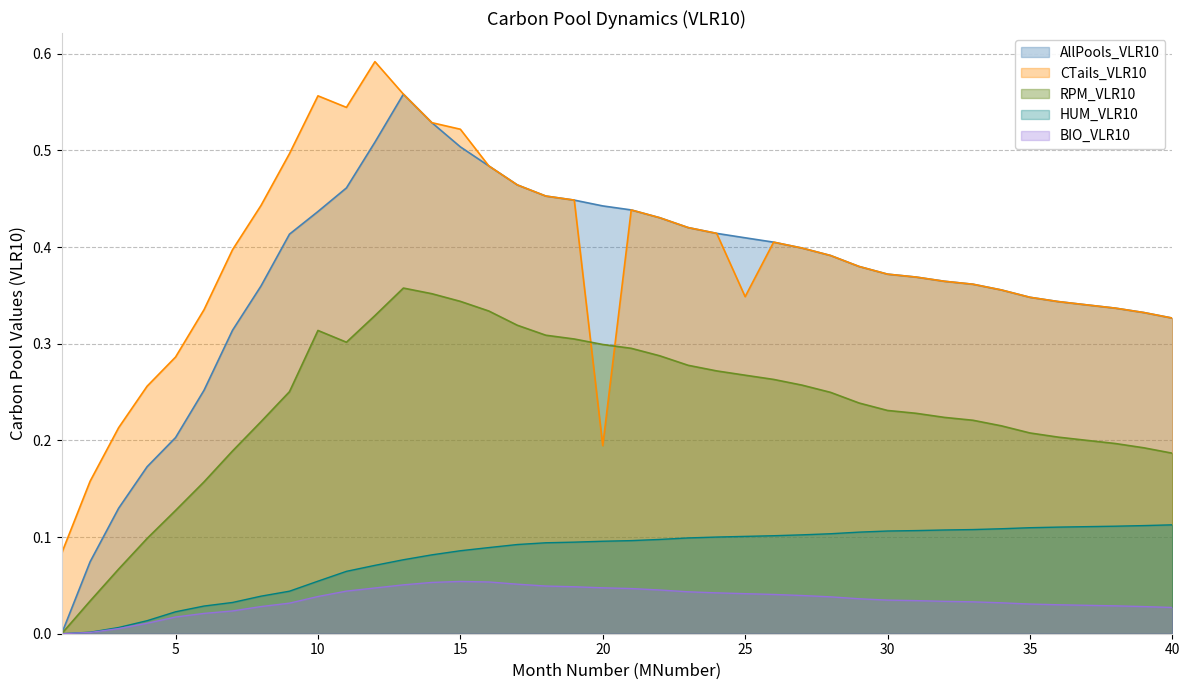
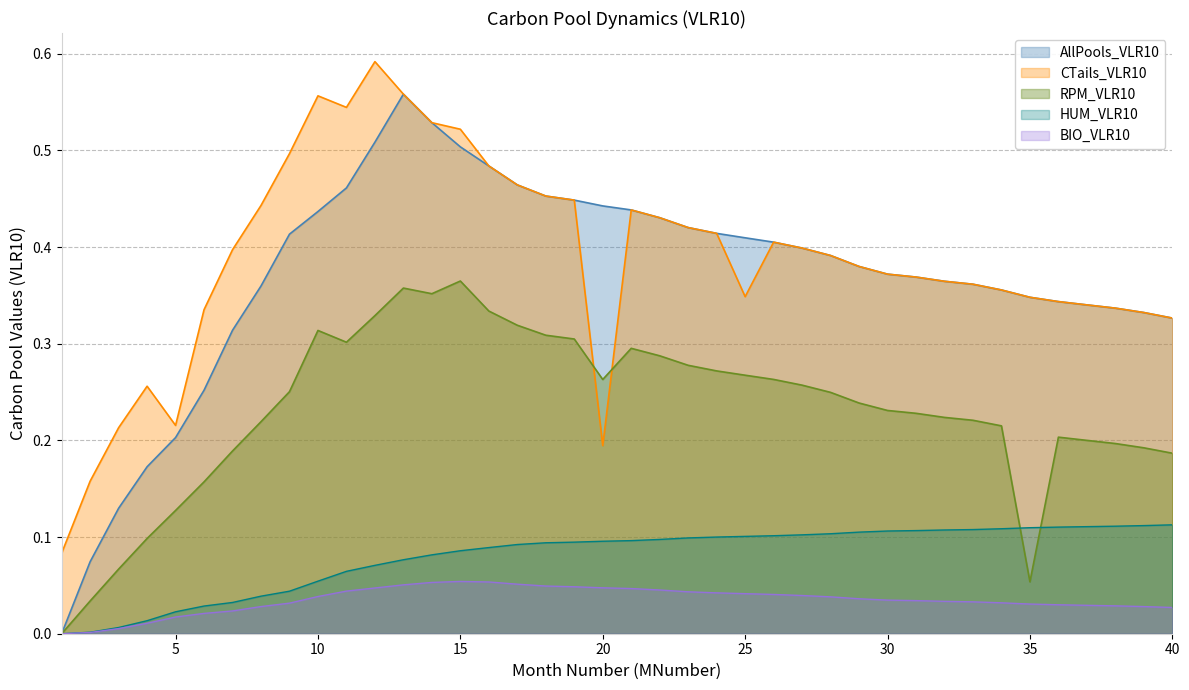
  {
    "CTails_VLR10": {
-     "5": 0.29,
+     "5": 0.22,
      "10": 0.56,
      "15": 0.52,
      "20": 0.19,
      "25": 0.35
    },
    "RPM_VLR10": {
      "5": 0.13,
      "10": 0.31,
-     "15": 0.34,
-     "20": 0.30,
+     "15": 0.36,
+     "20": 0.26,
      "25": 0.27,
      "30": 0.23,
-     "35": 0.21,
+     "35": 0.05,
      "40": 0.19
    }
  }
